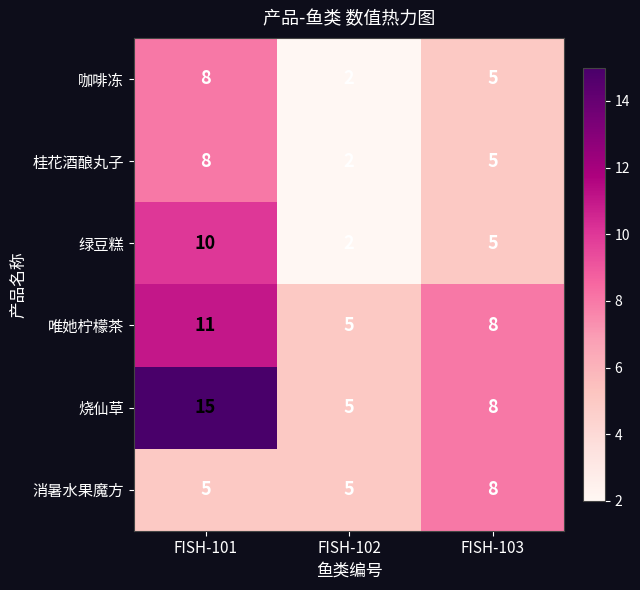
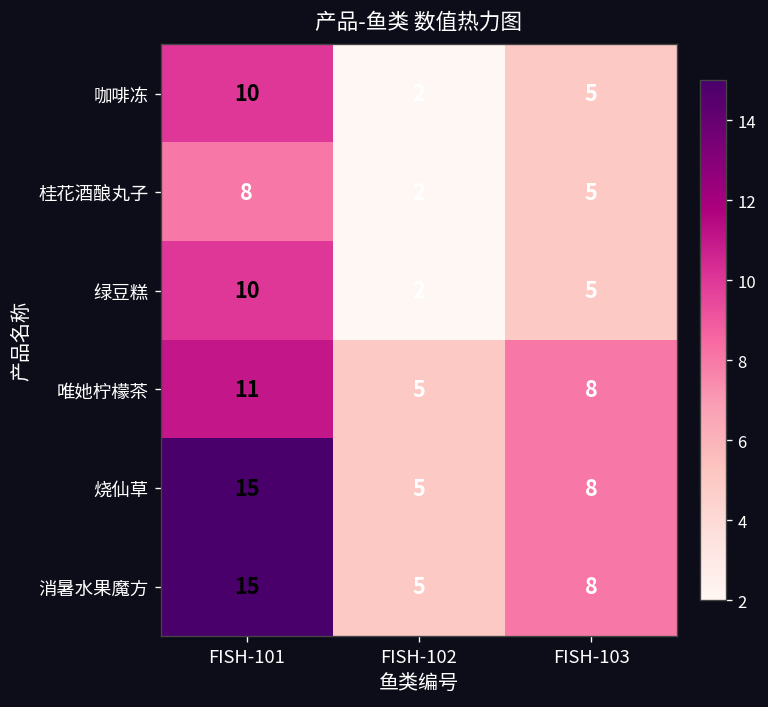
  {
    "咖啡冻": {
-     "FISH-101": 8,
+     "FISH-101": 10,
      "FISH-103": 5
    },
    "桂花酒酿丸子": {
      "FISH-101": 8,
      "FISH-103": 5
    },
    "绿豆糕": {
      "FISH-101": 10,
      "FISH-103": 5
    },
    "唯她柠檬茶": {
      "FISH-101": 11,
      "FISH-102": 5,
      "FISH-103": 8
    },
    "烧仙草": {
      "FISH-101": 15,
      "FISH-102": 5,
      "FISH-103": 8
    },
    "消暑水果魔方": {
-     "FISH-101": 5,
+     "FISH-101": 15,
      "FISH-102": 5,
      "FISH-103": 8
    }
  }
